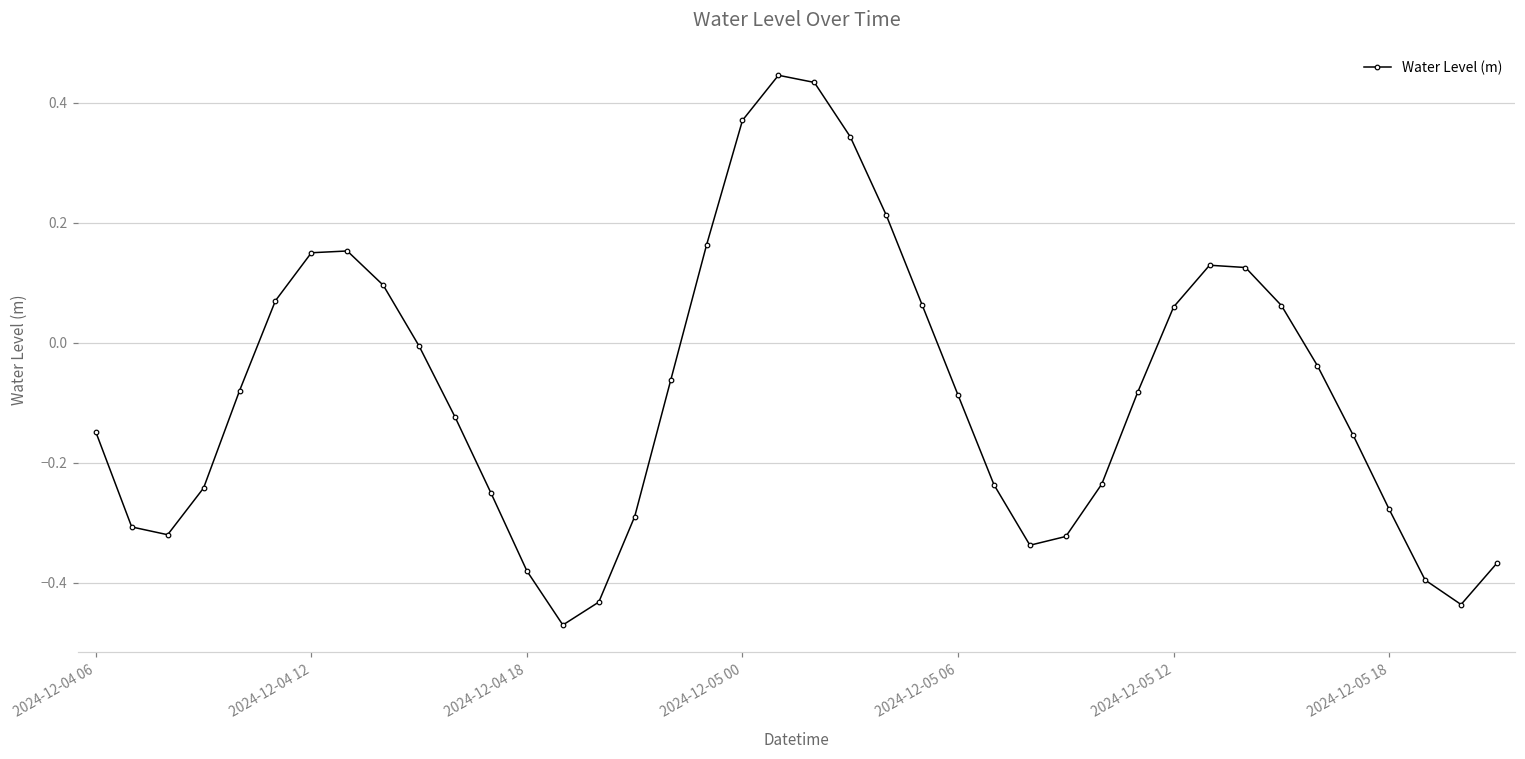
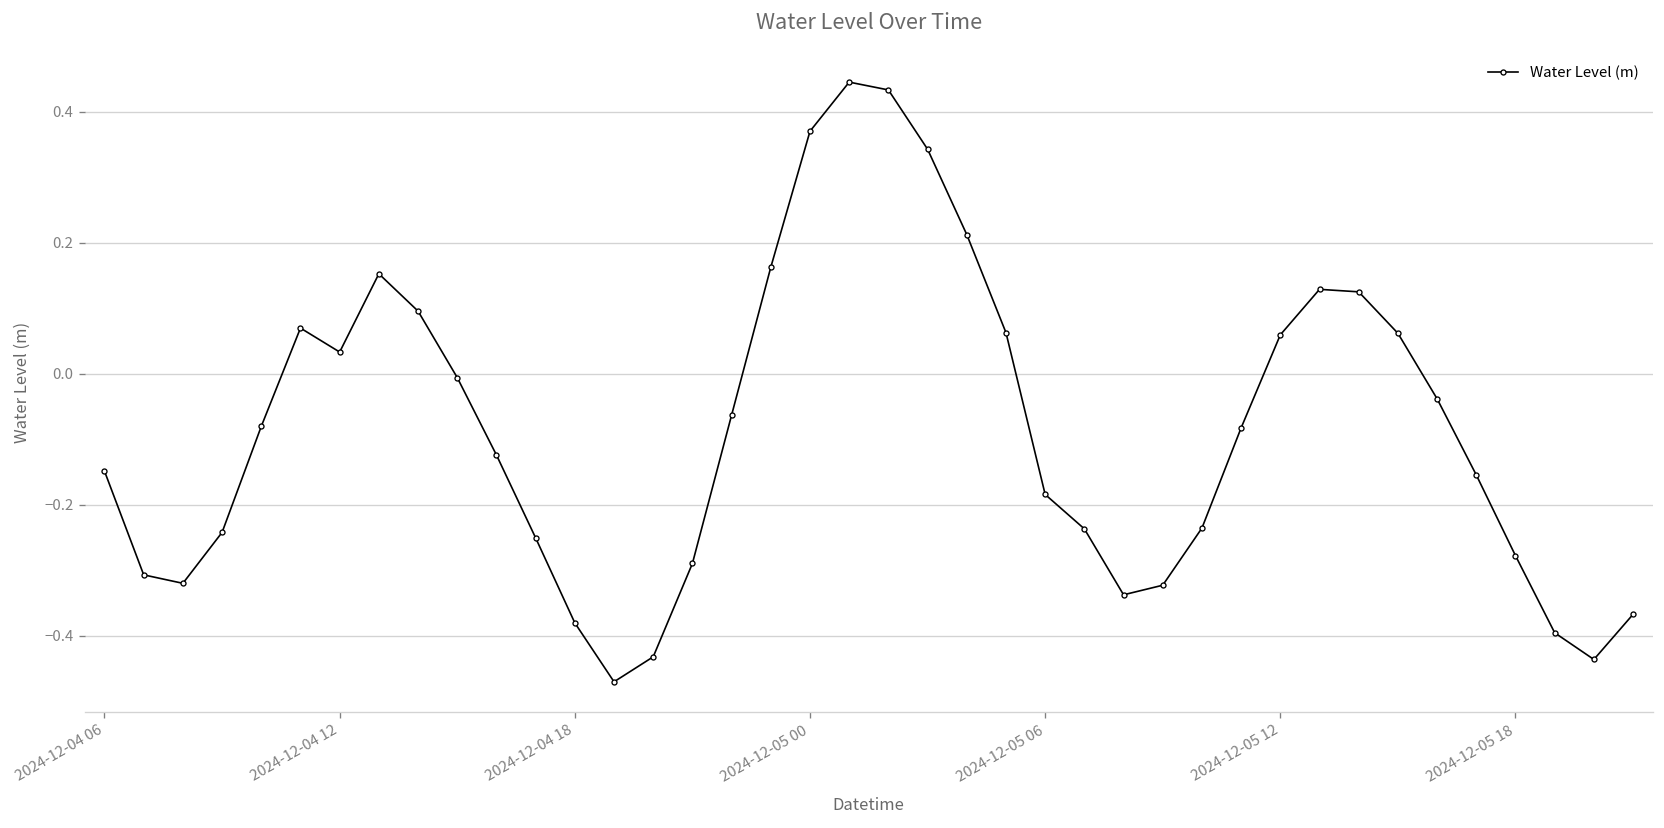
  {
    "2024-12-04 06": -0.15,
-   "2024-12-04 12": 0.15,
+   "2024-12-04 12": 0.03,
    "2024-12-04 18": -0.38,
    "2024-12-05 00": 0.37,
-   "2024-12-05 06": -0.09,
+   "2024-12-05 06": -0.18,
    "2024-12-05 12": 0.06,
    "2024-12-05 18": -0.28
  }
